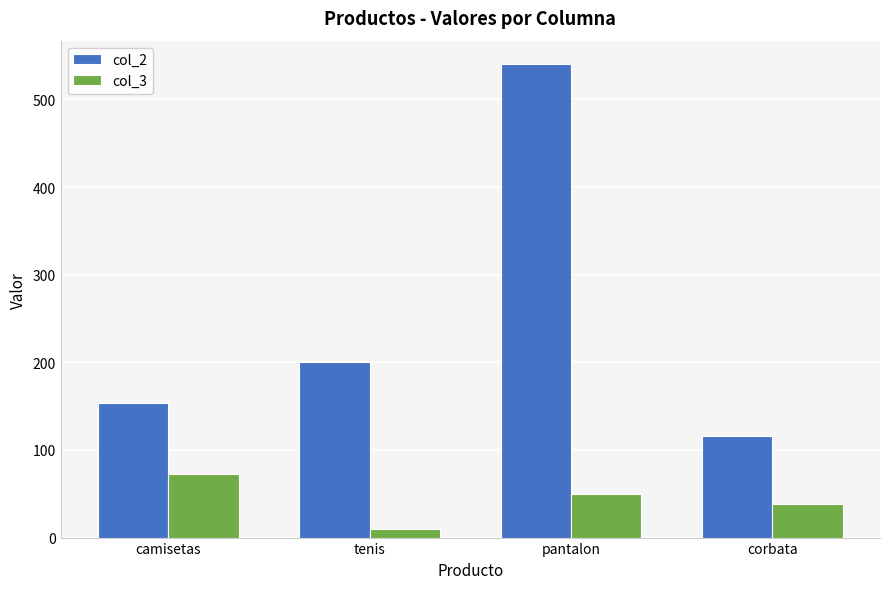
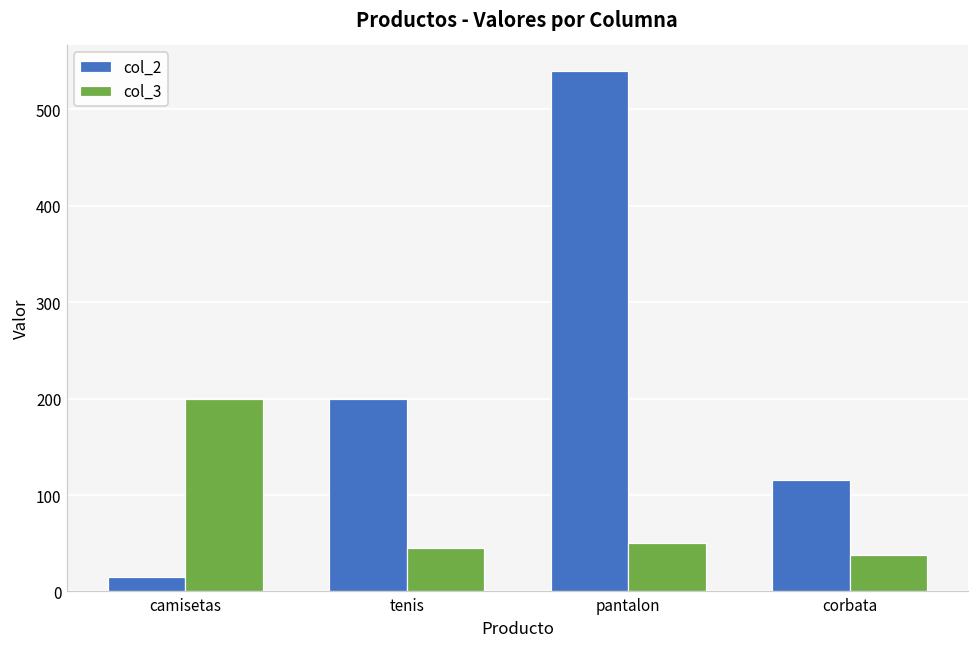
  {
    "col_2": {
-     "camisetas": 150,
+     "camisetas": 20,
      "tenis": 200,
      "pantalon": 540,
      "corbata": 120
    },
    "col_3": {
-     "camisetas": 70,
-     "tenis": 10,
+     "camisetas": 200,
+     "tenis": 50,
      "pantalon": 50,
      "corbata": 40
    }
  }
